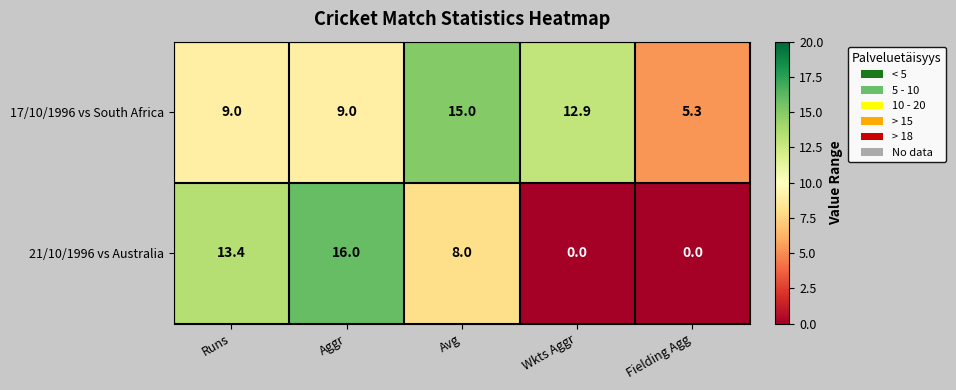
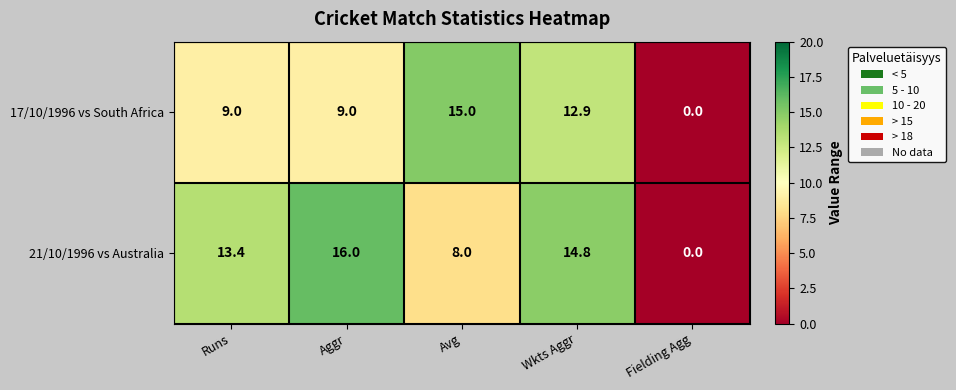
  {
    "17/10/1996 vs South Africa": {
      "Runs": 9.0,
      "Aggr": 9.0,
      "Avg": 15.0,
      "Wkts Aggr": 12.9,
-     "Fielding Agg": 5.3
+     "Fielding Agg": 0.0
    },
    "21/10/1996 vs Australia": {
      "Runs": 13.4,
      "Aggr": 16.0,
      "Avg": 8.0,
-     "Wkts Aggr": 0.0,
+     "Wkts Aggr": 14.8,
      "Fielding Agg": 0.0
    }
  }
